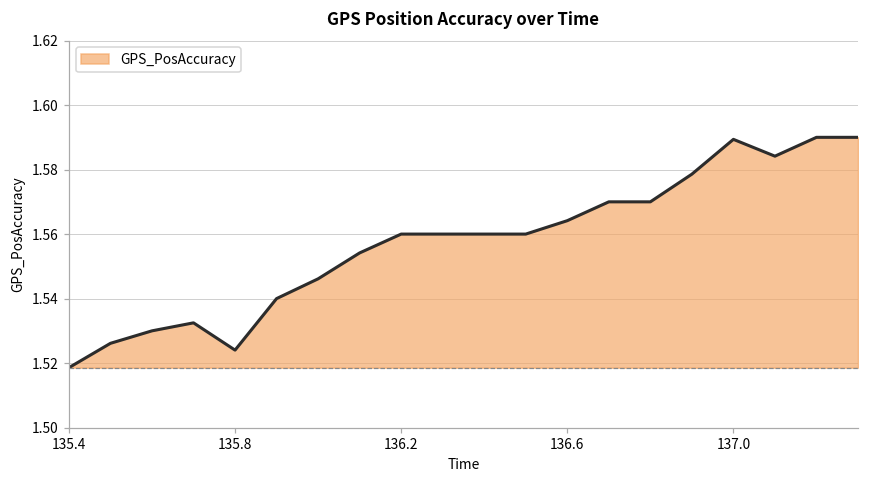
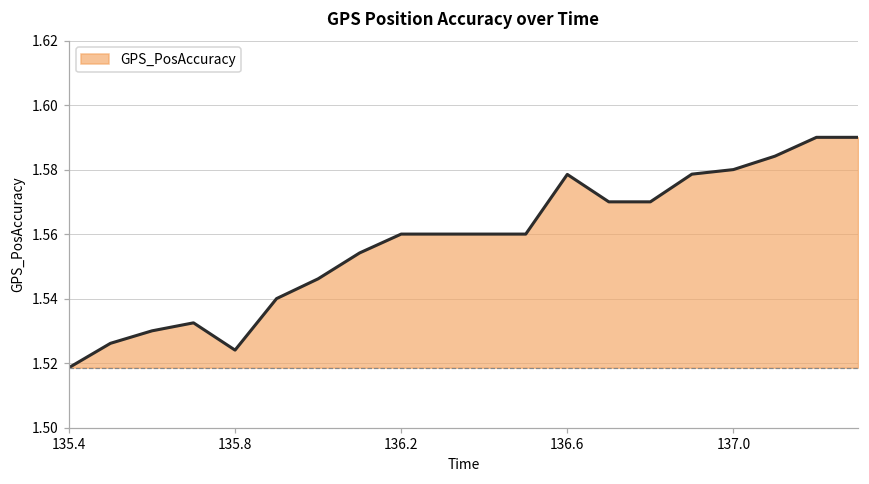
  {
    "135.4": 1.519,
    "135.8": 1.524,
    "136.2": 1.560,
-   "136.6": 1.564,
-   "137.0": 1.589
+   "136.6": 1.579,
+   "137.0": 1.580
  }
